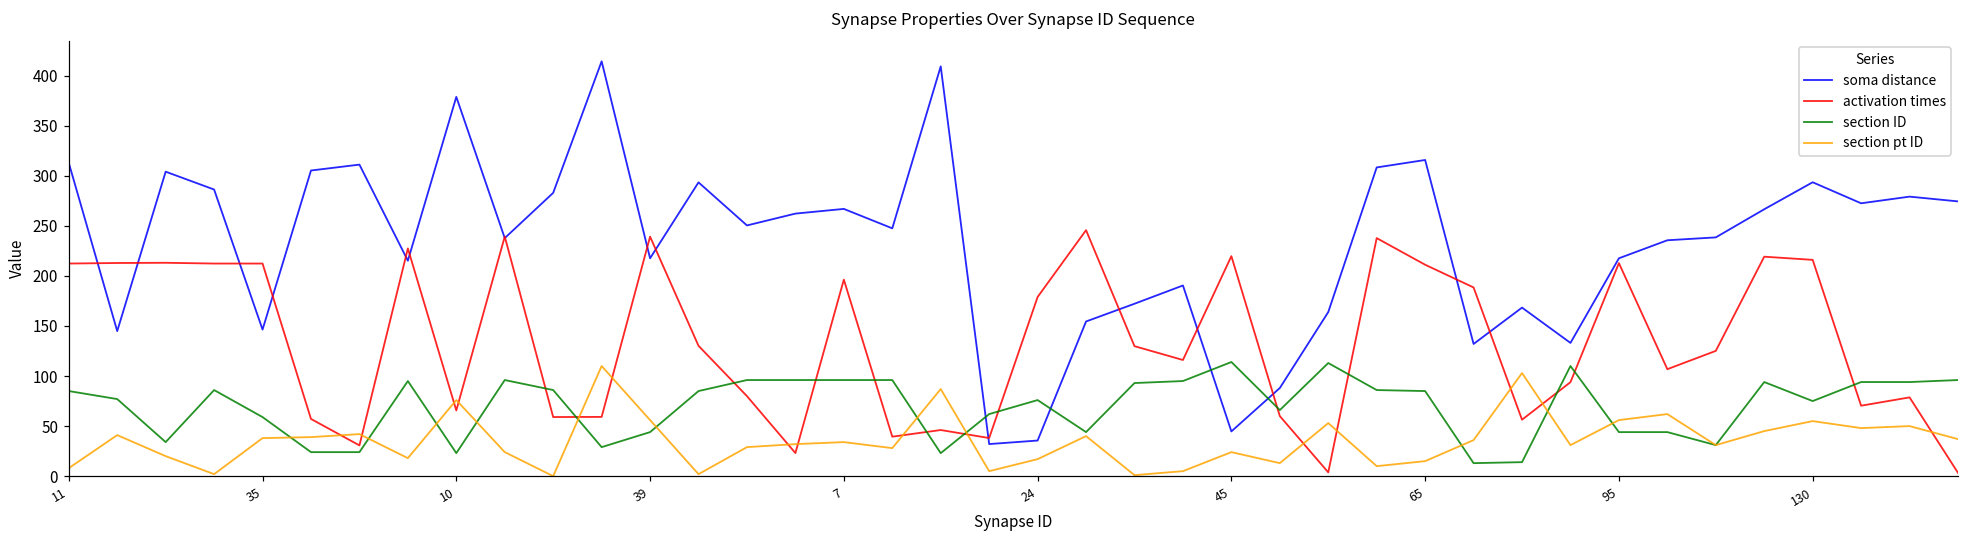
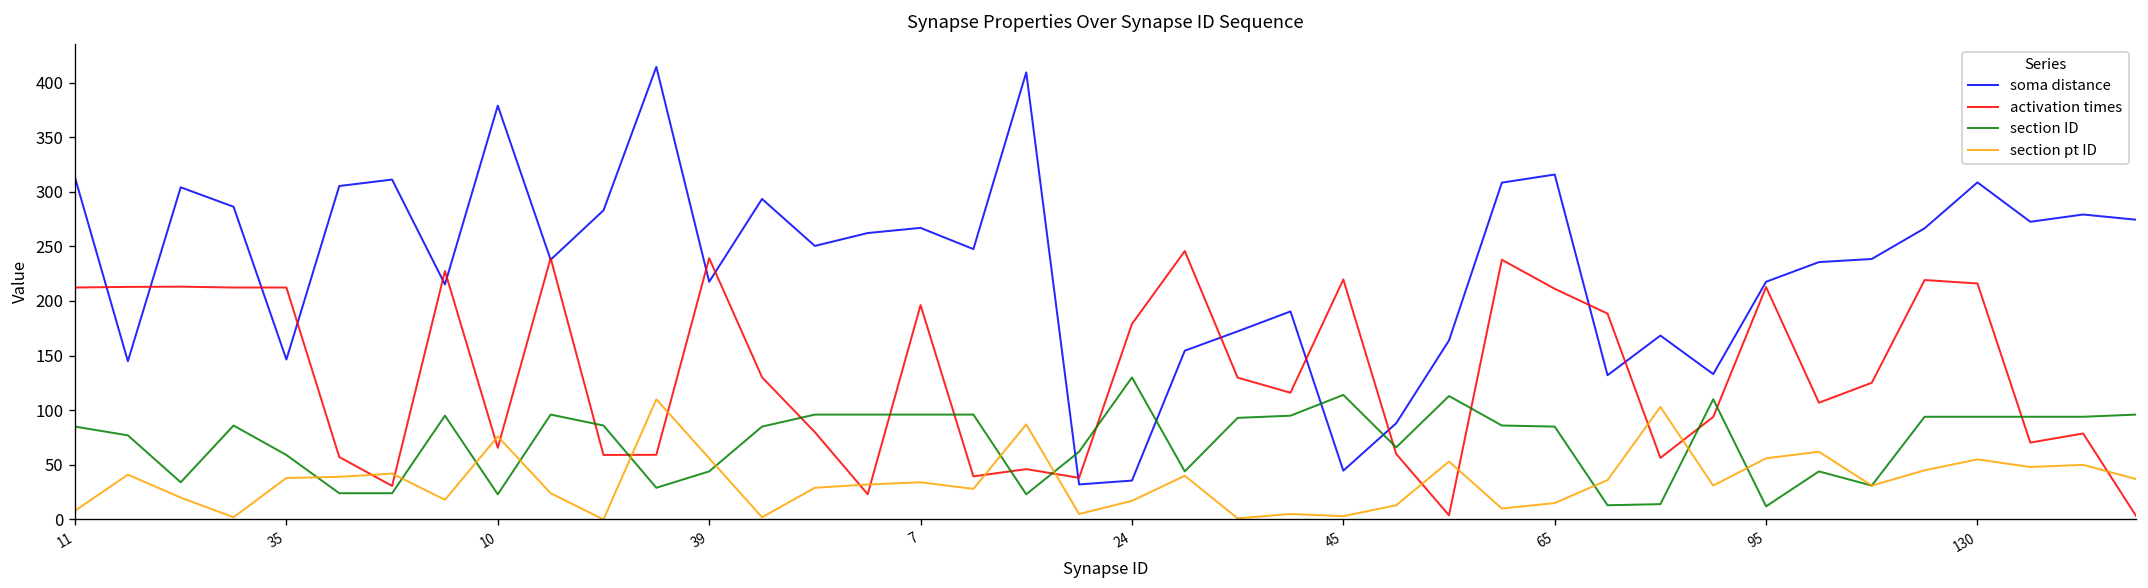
  {
    "soma distance": {
      "24": 40,
      "45": 40,
      "65": 320,
      "95": 220,
-     "130": 290
+     "130": 310
    },
    "activation times": {
      "24": 180,
      "45": 220,
      "65": 210,
      "95": 210,
      "130": 220
    },
    "section ID": {
-     "24": 80,
+     "24": 130,
      "45": 110,
      "65": 90,
-     "95": 40,
-     "130": 80
+     "95": 10,
+     "130": 90
    },
    "section pt ID": {
      "24": 20,
-     "45": 20,
+     "45": 0,
      "65": 20,
      "95": 60,
      "130": 60
    }
  }
